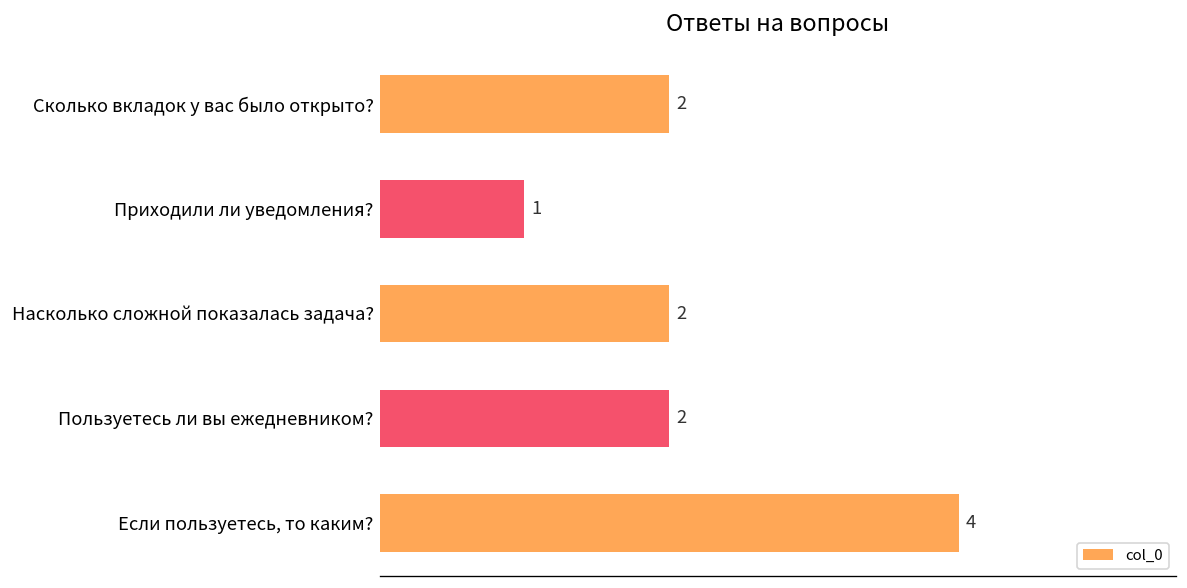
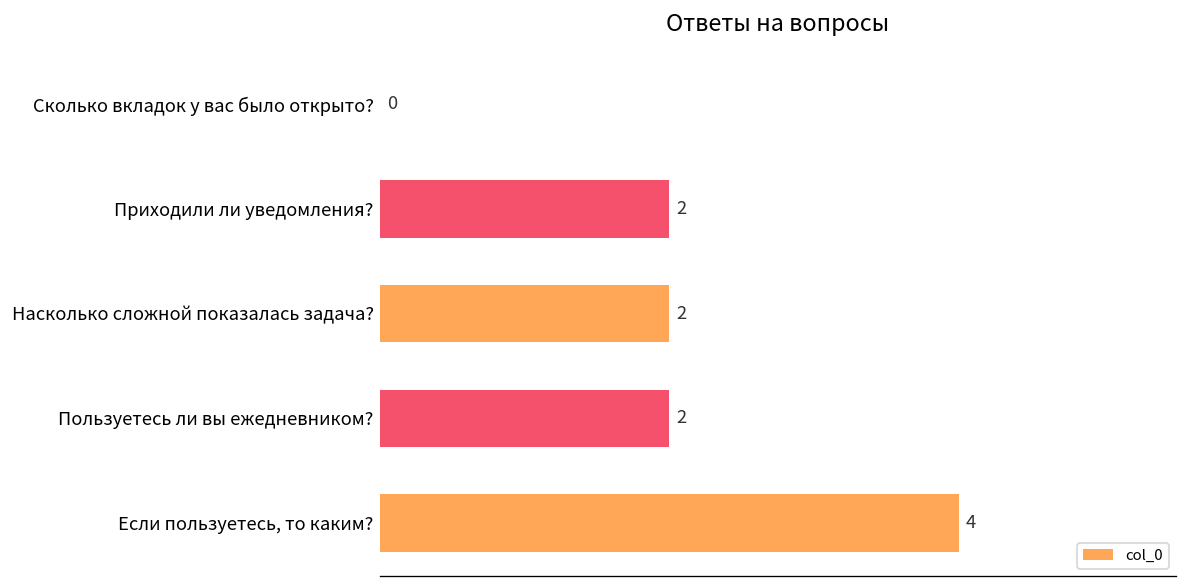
  {
-   "Сколько вкладок у вас было открыто?": 2,
-   "Приходили ли уведомления?": 1,
+   "Сколько вкладок у вас было открыто?": 0,
+   "Приходили ли уведомления?": 2,
    "Насколько сложной показалась задача?": 2,
    "Пользуетесь ли вы ежедневником?": 2,
    "Если пользуетесь, то каким?": 4
  }
